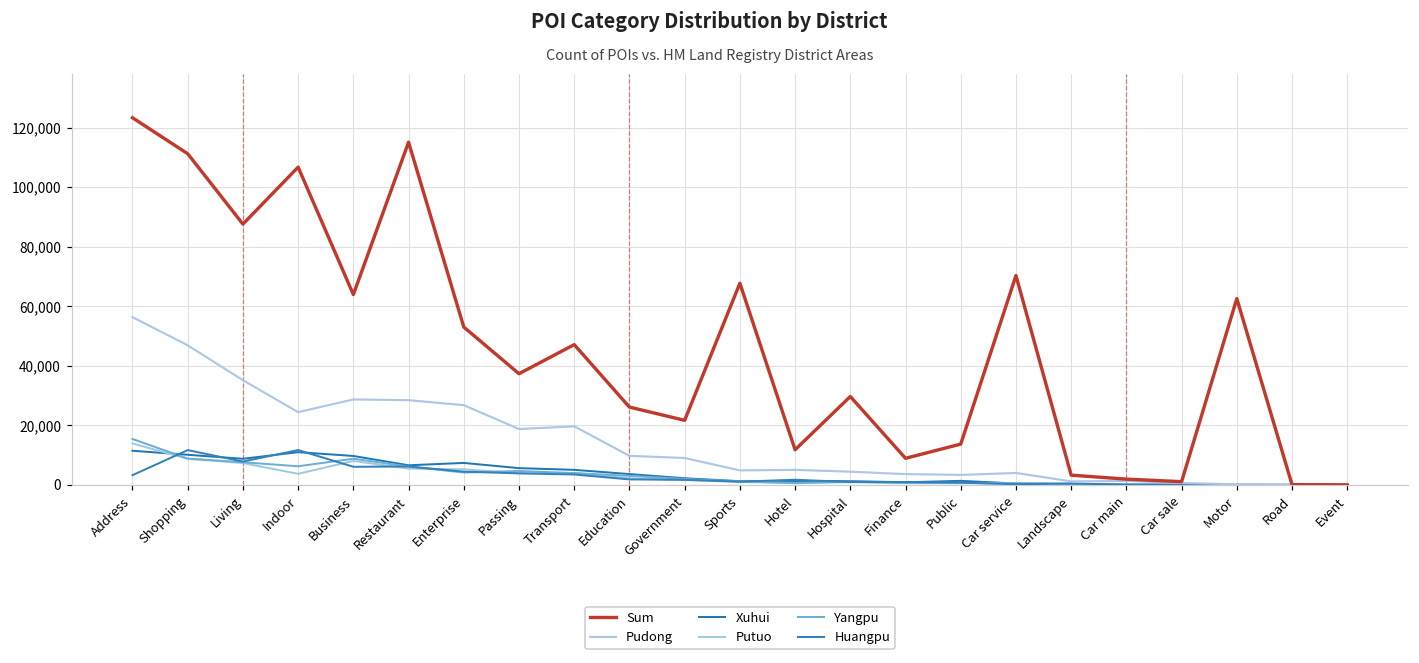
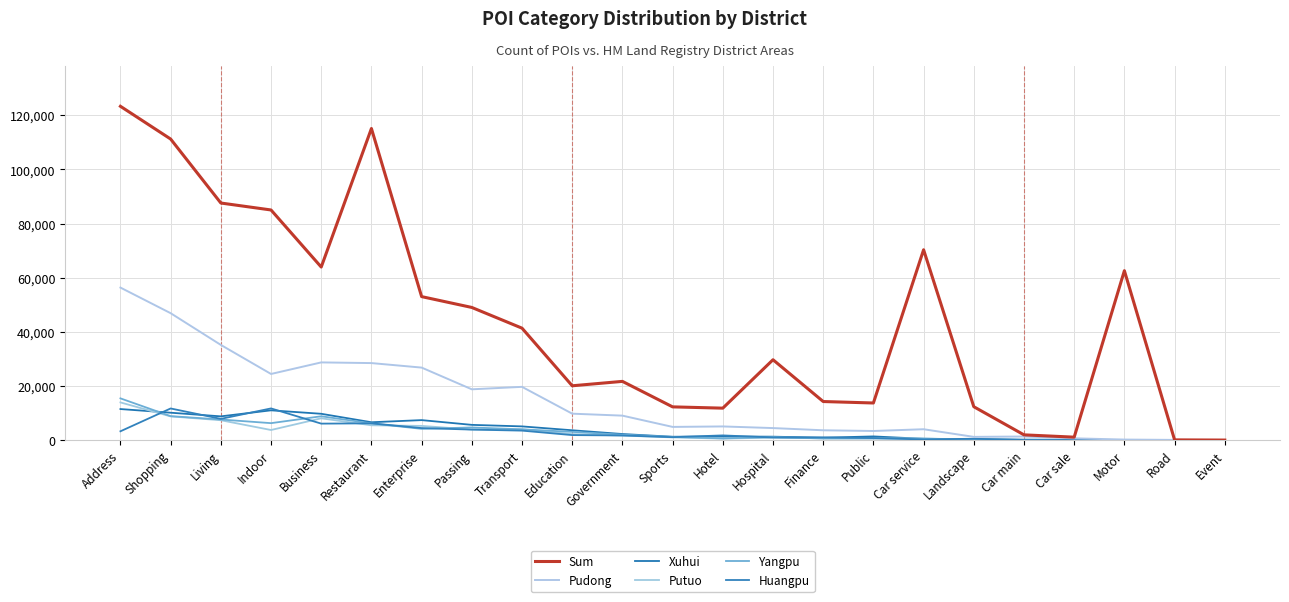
  {
    "Sum": {
      "Address": "123,000",
      "Shopping": "111,000",
      "Living": "88,000",
-     "Indoor": "107,000",
+     "Indoor": "85,000",
      "Business": "64,000",
      "Restaurant": "115,000",
      "Enterprise": "53,000",
-     "Passing": "37,000",
-     "Transport": "47,000",
-     "Education": "26,000",
+     "Passing": "49,000",
+     "Transport": "41,000",
+     "Education": "20,000",
      "Government": "22,000",
-     "Sports": "68,000",
+     "Sports": "12,000",
      "Hotel": "12,000",
      "Hospital": "30,000",
-     "Finance": "9,000",
+     "Finance": "14,000",
      "Public": "14,000",
      "Car service": "70,000",
-     "Landscape": "3,000",
+     "Landscape": "12,000",
      "Motor": "63,000"
    }
  }
